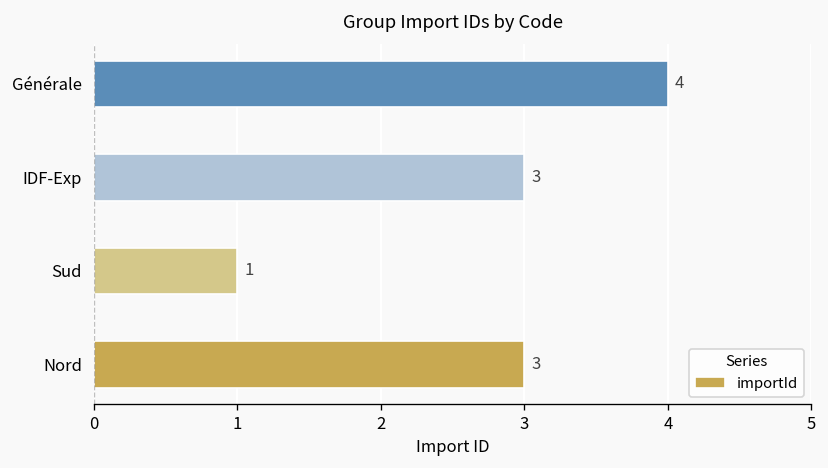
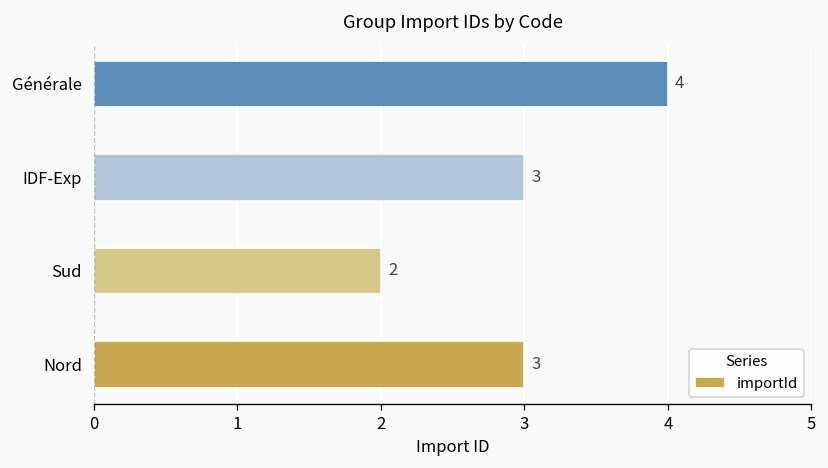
  {
    "Générale": 4,
    "IDF-Exp": 3,
-   "Sud": 1,
+   "Sud": 2,
    "Nord": 3
  }
